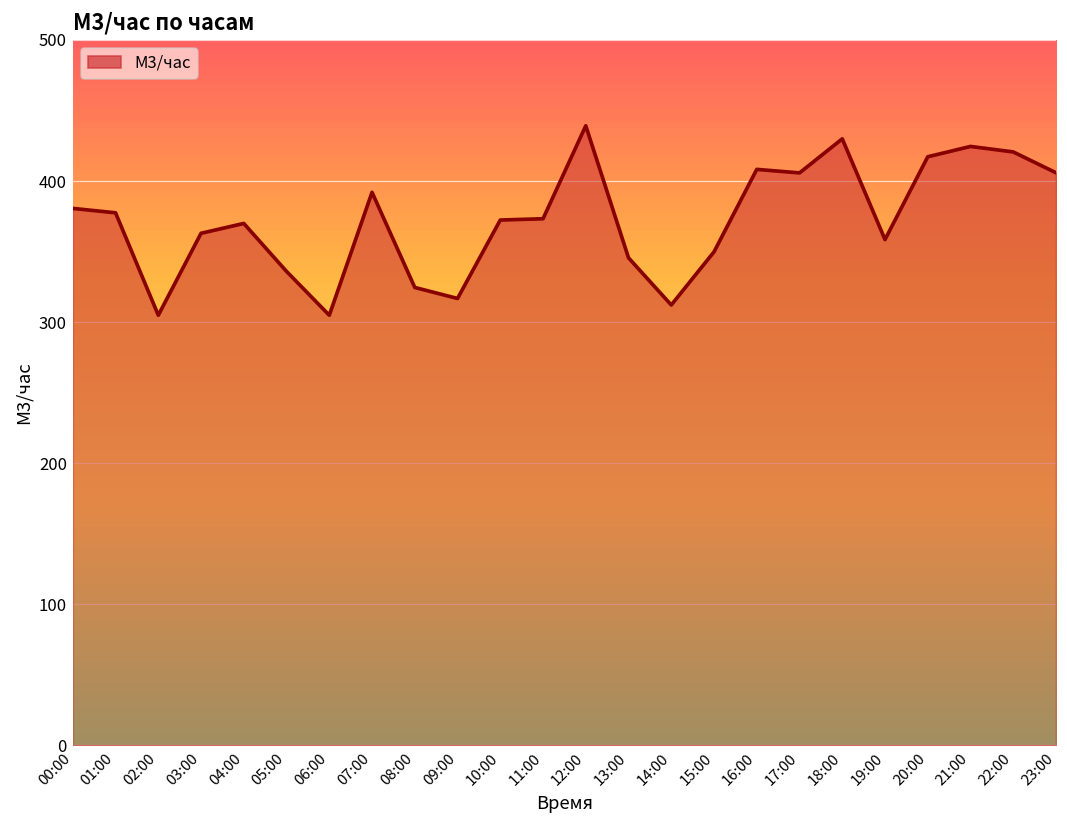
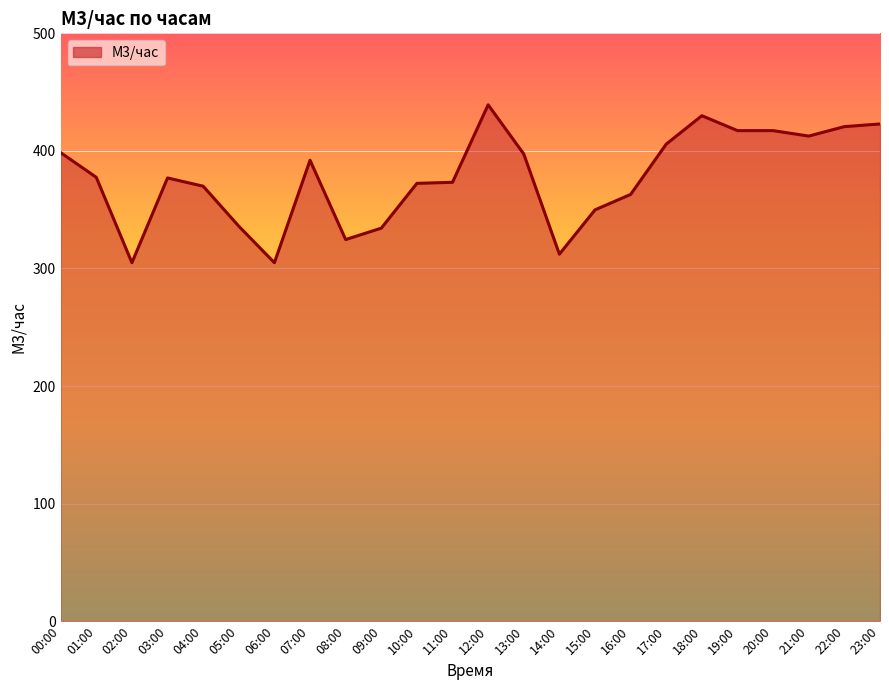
  {
-   "00:00": 381,
+   "00:00": 399,
    "01:00": 378,
    "02:00": 305,
-   "03:00": 363,
+   "03:00": 377,
    "04:00": 370,
    "05:00": 336,
    "06:00": 305,
    "07:00": 392,
    "08:00": 325,
-   "09:00": 317,
+   "09:00": 334,
    "10:00": 372,
    "11:00": 373,
    "12:00": 439,
-   "13:00": 346,
+   "13:00": 397,
    "14:00": 312,
    "15:00": 350,
-   "16:00": 408,
+   "16:00": 363,
    "17:00": 406,
    "18:00": 430,
-   "19:00": 359,
+   "19:00": 417,
    "20:00": 417,
-   "21:00": 425,
+   "21:00": 413,
    "22:00": 421,
-   "23:00": 406
+   "23:00": 423
  }
